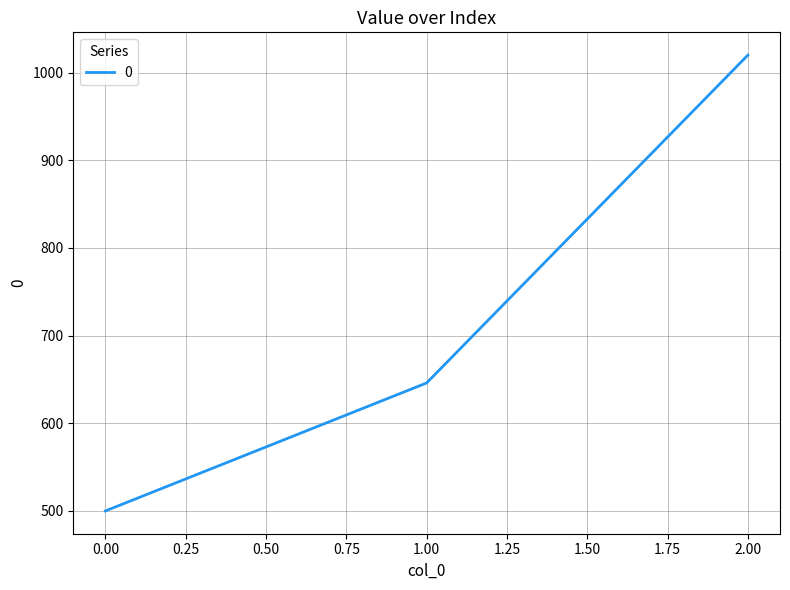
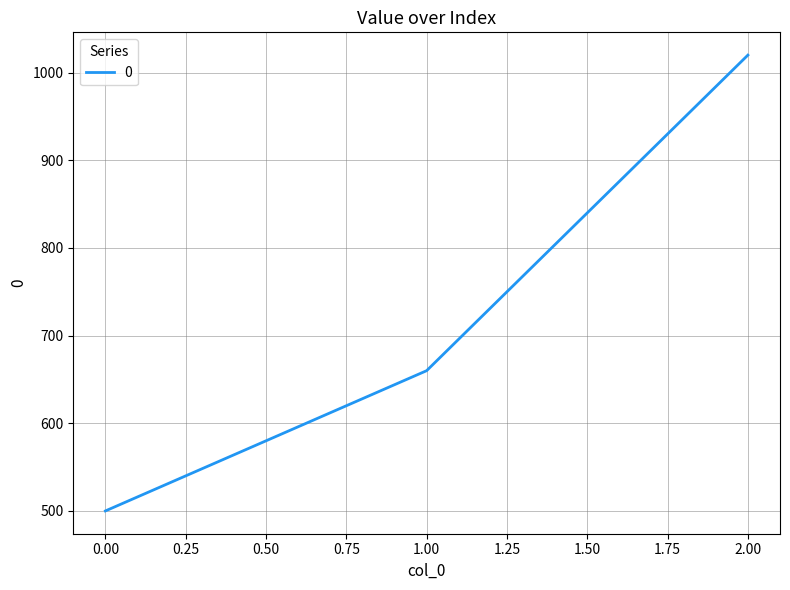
  {
    "0.00": 500,
-   "1.00": 650,
+   "1.00": 660,
    "2.00": 1020
  }
